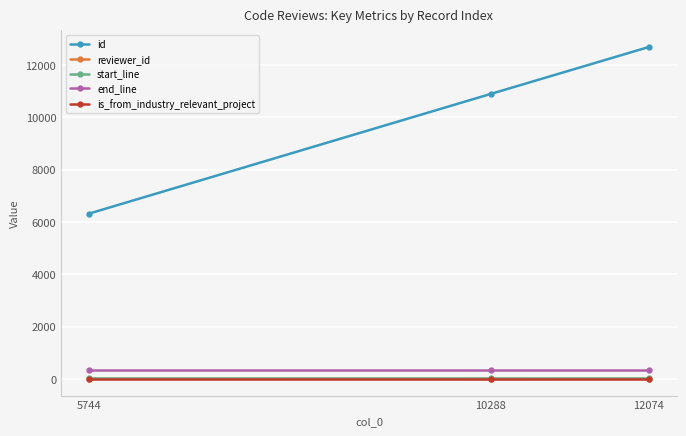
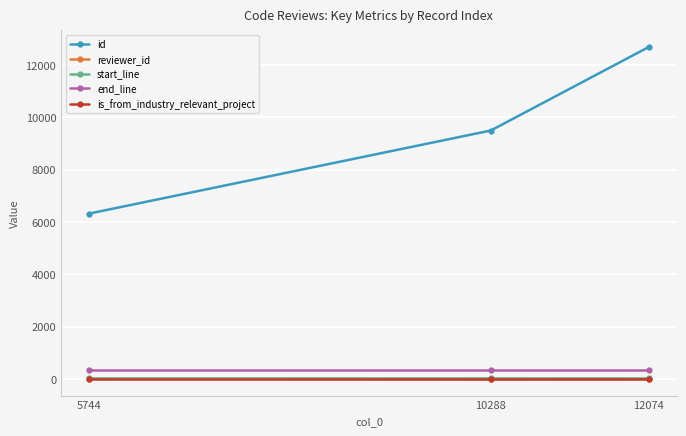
  {
    "id": {
      "5744": 6300,
-     "10288": 10900,
+     "10288": 9500,
      "12074": 12700
    },
    "end_line": {
      "5744": 300,
      "10288": 300,
      "12074": 300
    }
  }
